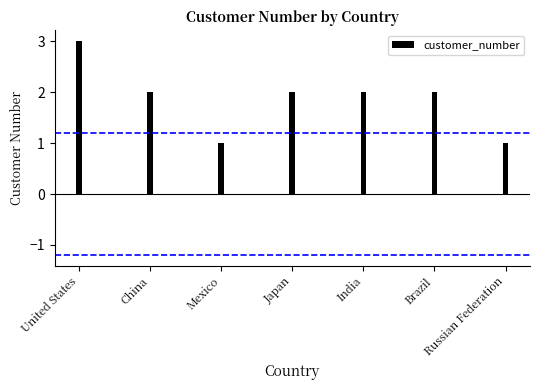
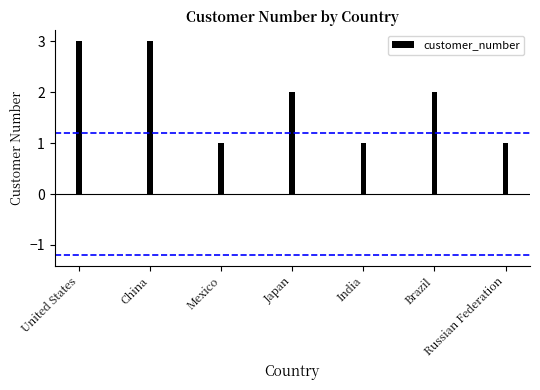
  {
    "United States": 3,
-   "China": 2,
+   "China": 3,
    "Mexico": 1,
    "Japan": 2,
-   "India": 2,
+   "India": 1,
    "Brazil": 2,
    "Russian Federation": 1
  }
